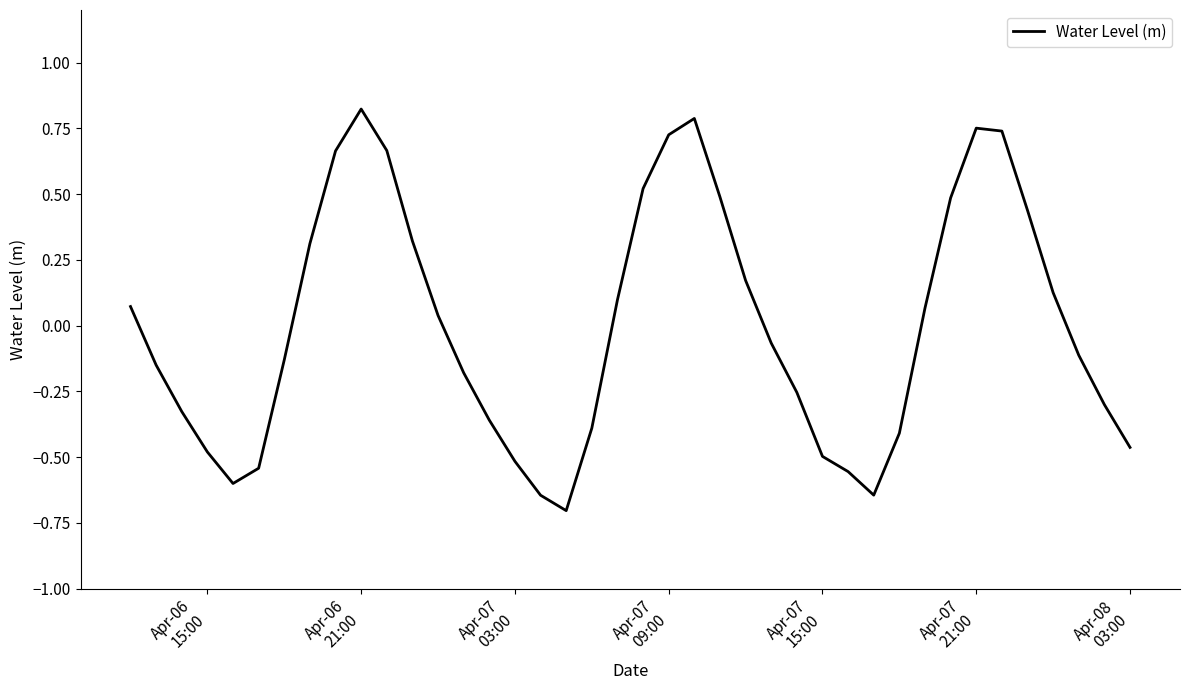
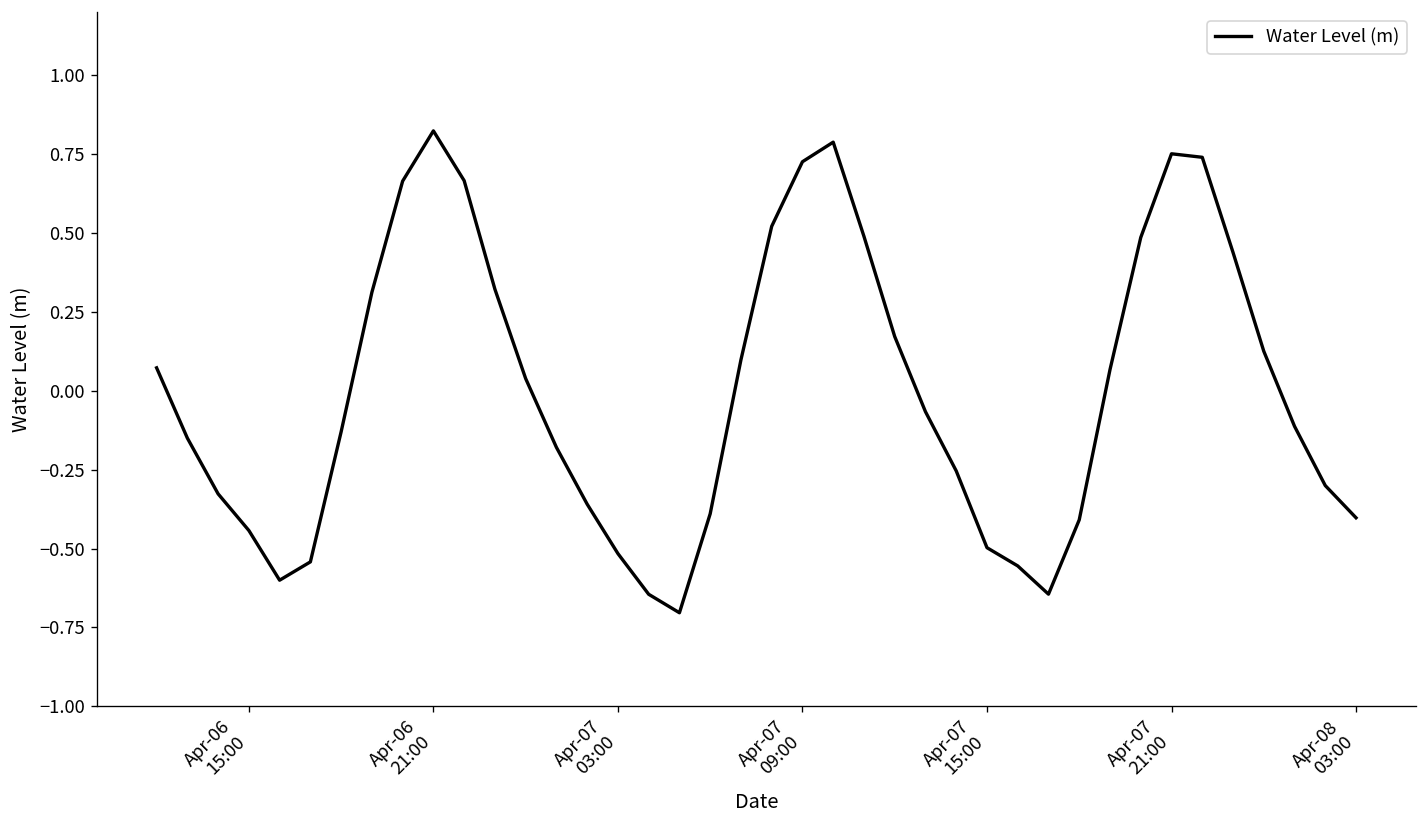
  {
-   "Apr-06 15:00": -0.48,
+   "Apr-06 15:00": -0.44,
    "Apr-06 21:00": 0.82,
    "Apr-07 03:00": -0.52,
    "Apr-07 09:00": 0.73,
    "Apr-07 15:00": -0.50,
    "Apr-07 21:00": 0.75,
-   "Apr-08 03:00": -0.46
+   "Apr-08 03:00": -0.40
  }
